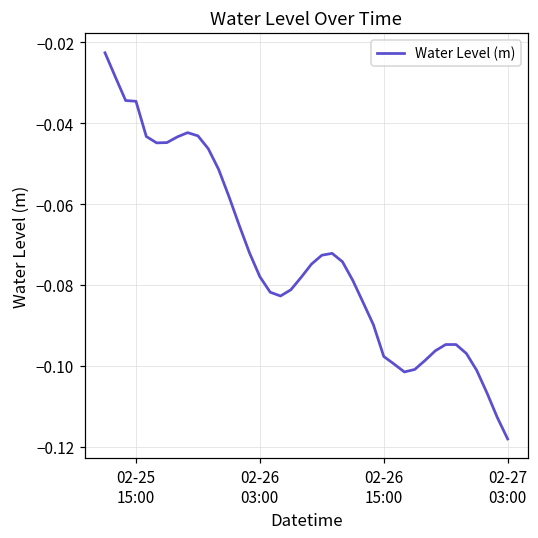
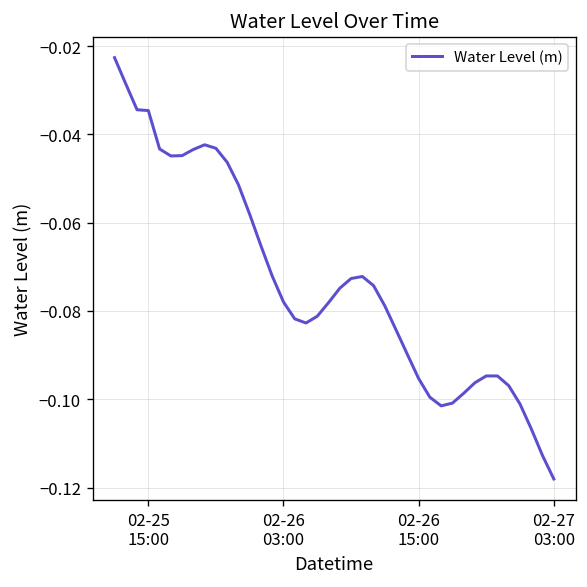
  {
    "02-25 15:00": -0.035,
    "02-26 03:00": -0.078,
-   "02-26 15:00": -0.098,
+   "02-26 15:00": -0.095,
    "02-27 03:00": -0.118
  }
